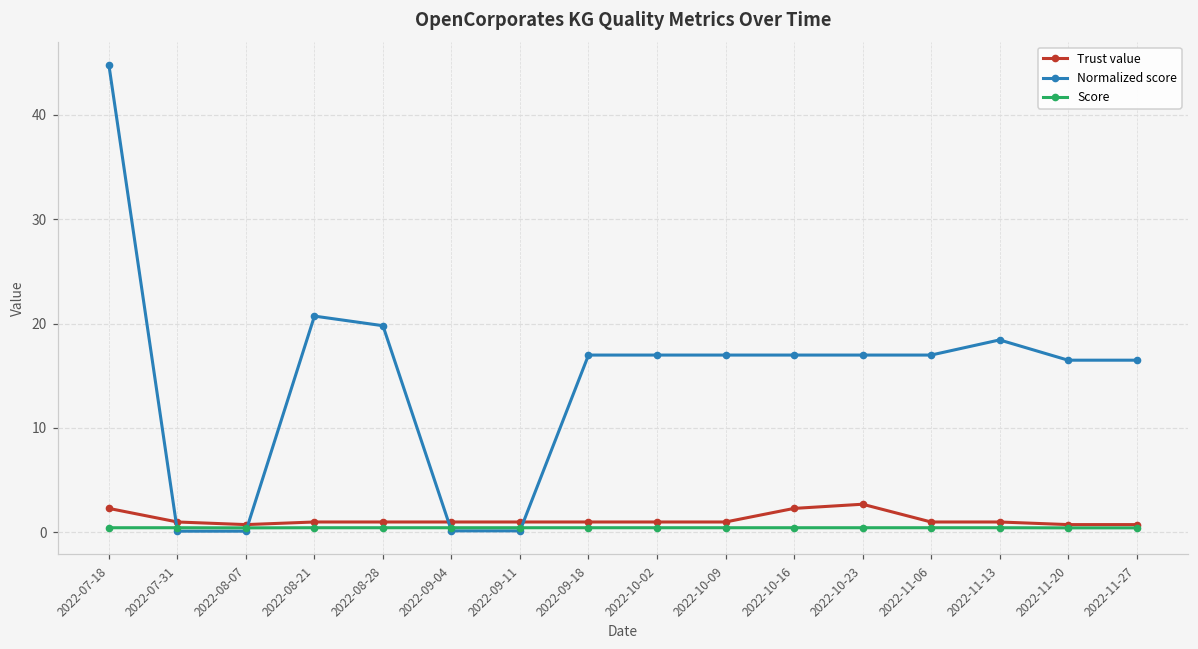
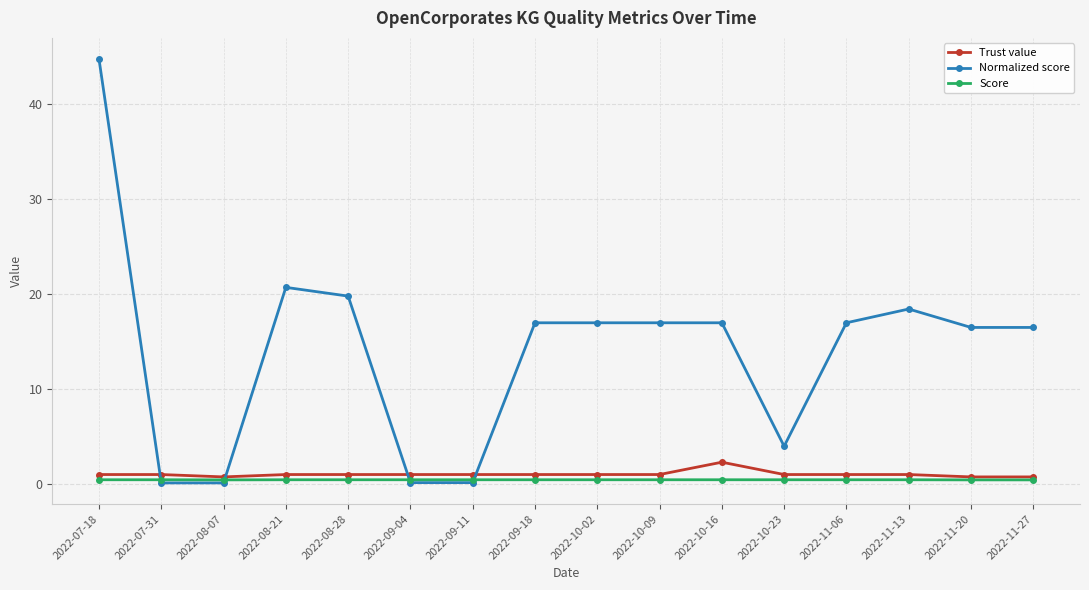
  {
    "Trust value": {
-     "2022-07-18": 2,
+     "2022-07-18": 1,
      "2022-07-31": 1,
      "2022-08-07": 1,
      "2022-08-21": 1,
      "2022-08-28": 1,
      "2022-09-04": 1,
      "2022-09-11": 1,
      "2022-09-18": 1,
      "2022-10-02": 1,
      "2022-10-09": 1,
      "2022-10-16": 2,
-     "2022-10-23": 3,
+     "2022-10-23": 1,
      "2022-11-06": 1,
      "2022-11-13": 1,
      "2022-11-20": 1,
      "2022-11-27": 1
    },
    "Normalized score": {
      "2022-07-18": 45,
      "2022-07-31": 0,
      "2022-08-07": 0,
      "2022-08-21": 21,
      "2022-08-28": 20,
      "2022-09-04": 0,
      "2022-09-11": 0,
      "2022-09-18": 17,
      "2022-10-02": 17,
      "2022-10-09": 17,
      "2022-10-16": 17,
-     "2022-10-23": 17,
+     "2022-10-23": 4,
      "2022-11-06": 17,
      "2022-11-13": 18,
      "2022-11-20": 16,
      "2022-11-27": 16
    },
    "Score": {
      "2022-07-18": 0,
      "2022-07-31": 0,
      "2022-08-07": 0,
      "2022-08-21": 0,
      "2022-08-28": 0,
      "2022-09-04": 0,
      "2022-09-11": 0,
      "2022-09-18": 0,
      "2022-10-02": 0,
      "2022-10-09": 0,
      "2022-10-16": 0,
      "2022-10-23": 0,
      "2022-11-06": 0,
      "2022-11-13": 0,
      "2022-11-20": 0,
      "2022-11-27": 0
    }
  }
